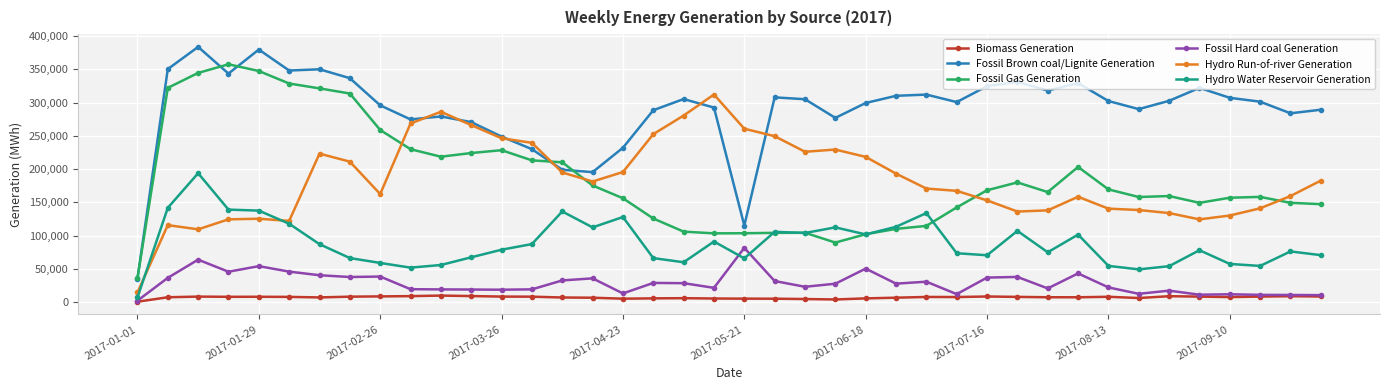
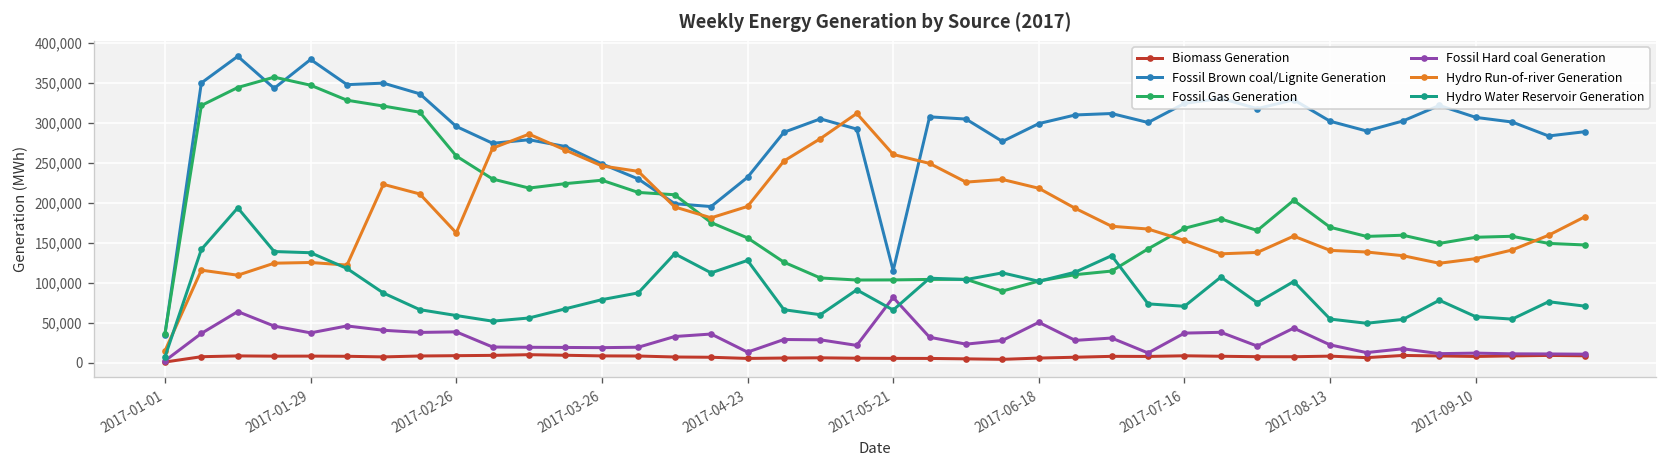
  {
    "Biomass Generation": {
      "2017-01-29": "10,000",
      "2017-02-26": "10,000",
      "2017-03-26": "10,000",
      "2017-04-23": "10,000",
      "2017-05-21": "10,000",
      "2017-06-18": "10,000",
      "2017-07-16": "10,000",
      "2017-08-13": "10,000",
      "2017-09-10": "10,000"
    },
    "Fossil Brown coal/Lignite Generation": {
      "2017-01-29": "380,000",
      "2017-02-26": "300,000",
      "2017-04-23": "230,000",
      "2017-05-21": "120,000",
      "2017-06-18": "300,000",
      "2017-08-13": "300,000",
      "2017-09-10": "310,000"
    },
    "Fossil Hard coal Generation": {
-     "2017-01-29": "50,000",
+     "2017-01-29": "40,000",
      "2017-02-26": "40,000",
      "2017-03-26": "20,000",
      "2017-04-23": "10,000",
      "2017-05-21": "80,000",
      "2017-06-18": "50,000",
      "2017-07-16": "40,000",
      "2017-08-13": "20,000",
      "2017-09-10": "10,000"
    },
    "Hydro Run-of-river Generation": {
      "2017-01-01": "10,000",
      "2017-01-29": "130,000",
      "2017-02-26": "160,000",
      "2017-04-23": "200,000",
      "2017-05-21": "260,000",
      "2017-06-18": "220,000",
      "2017-07-16": "150,000",
      "2017-08-13": "140,000",
      "2017-09-10": "130,000"
    }
  }
